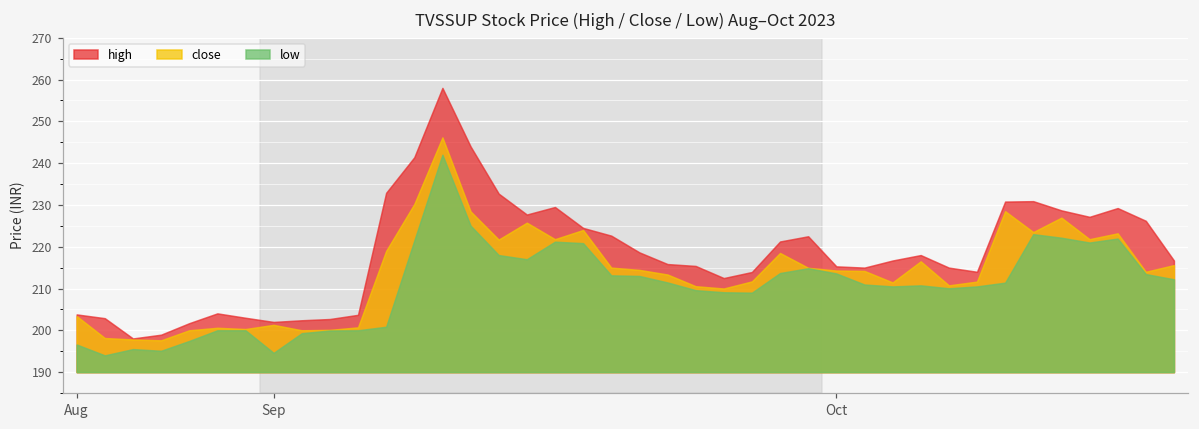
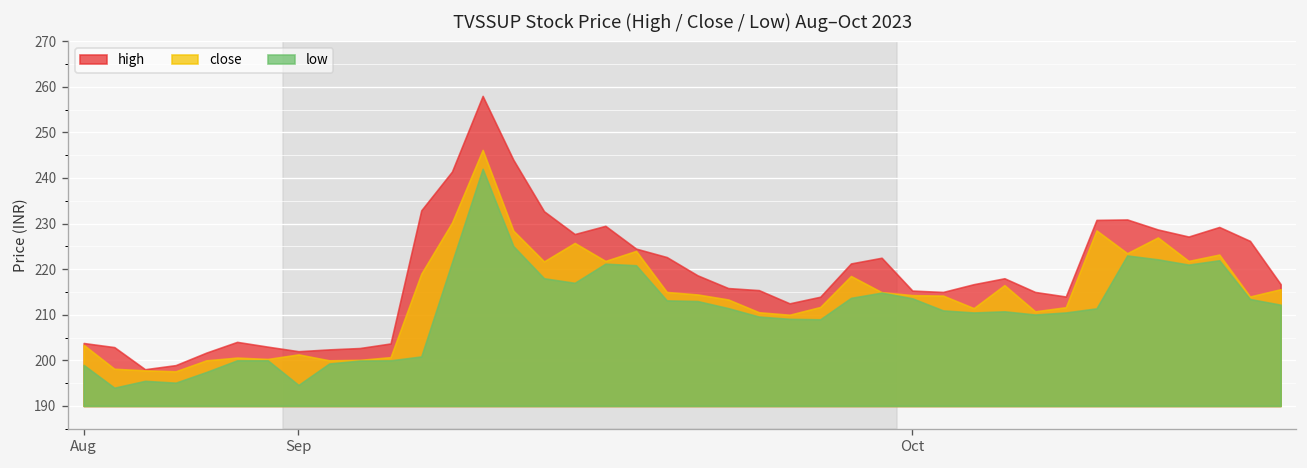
  {
    "high": {
      "Sep": 202,
      "Oct": 215
    },
    "close": {
      "Sep": 201,
      "Oct": 214
    },
    "low": {
-     "Aug": 197,
+     "Aug": 199,
      "Sep": 195,
      "Oct": 214
    }
  }
